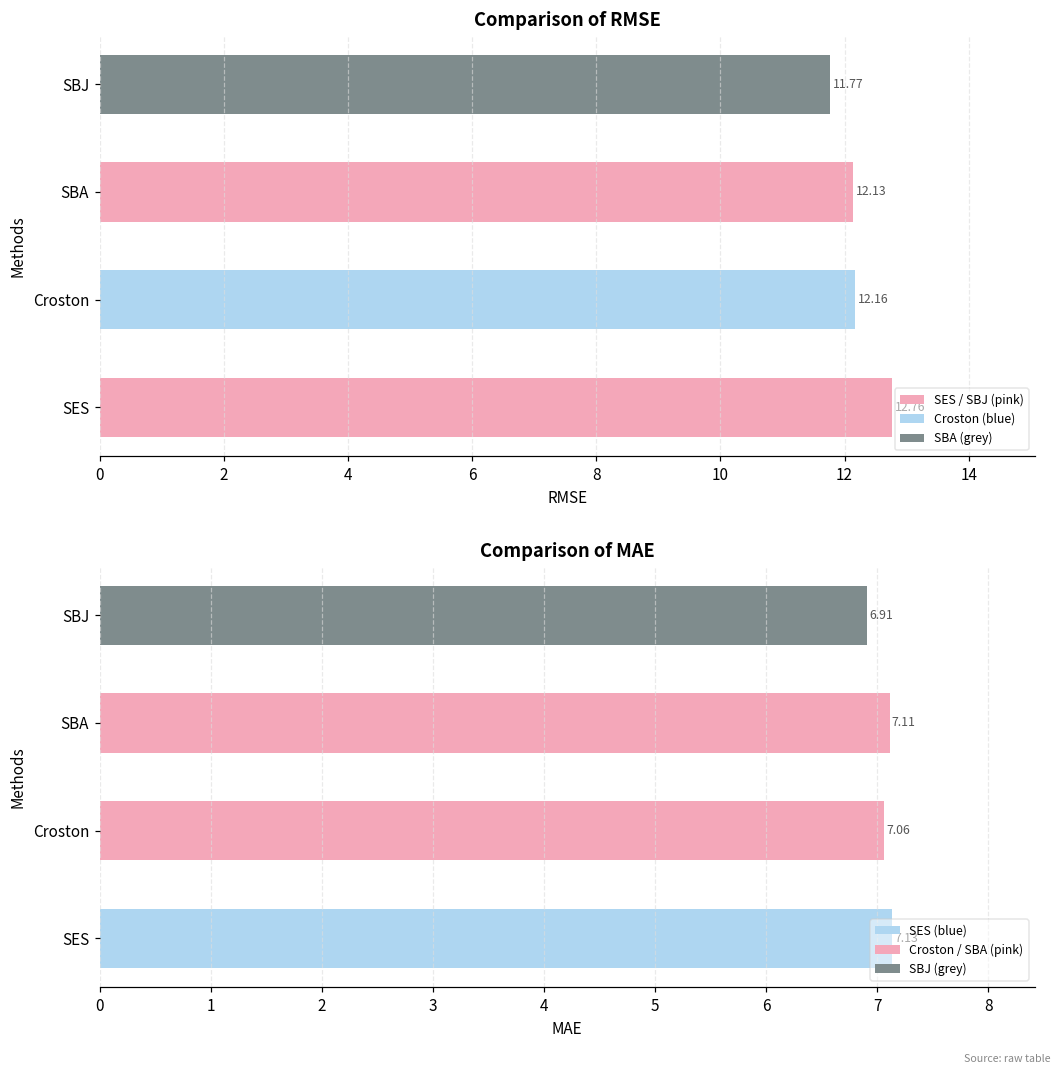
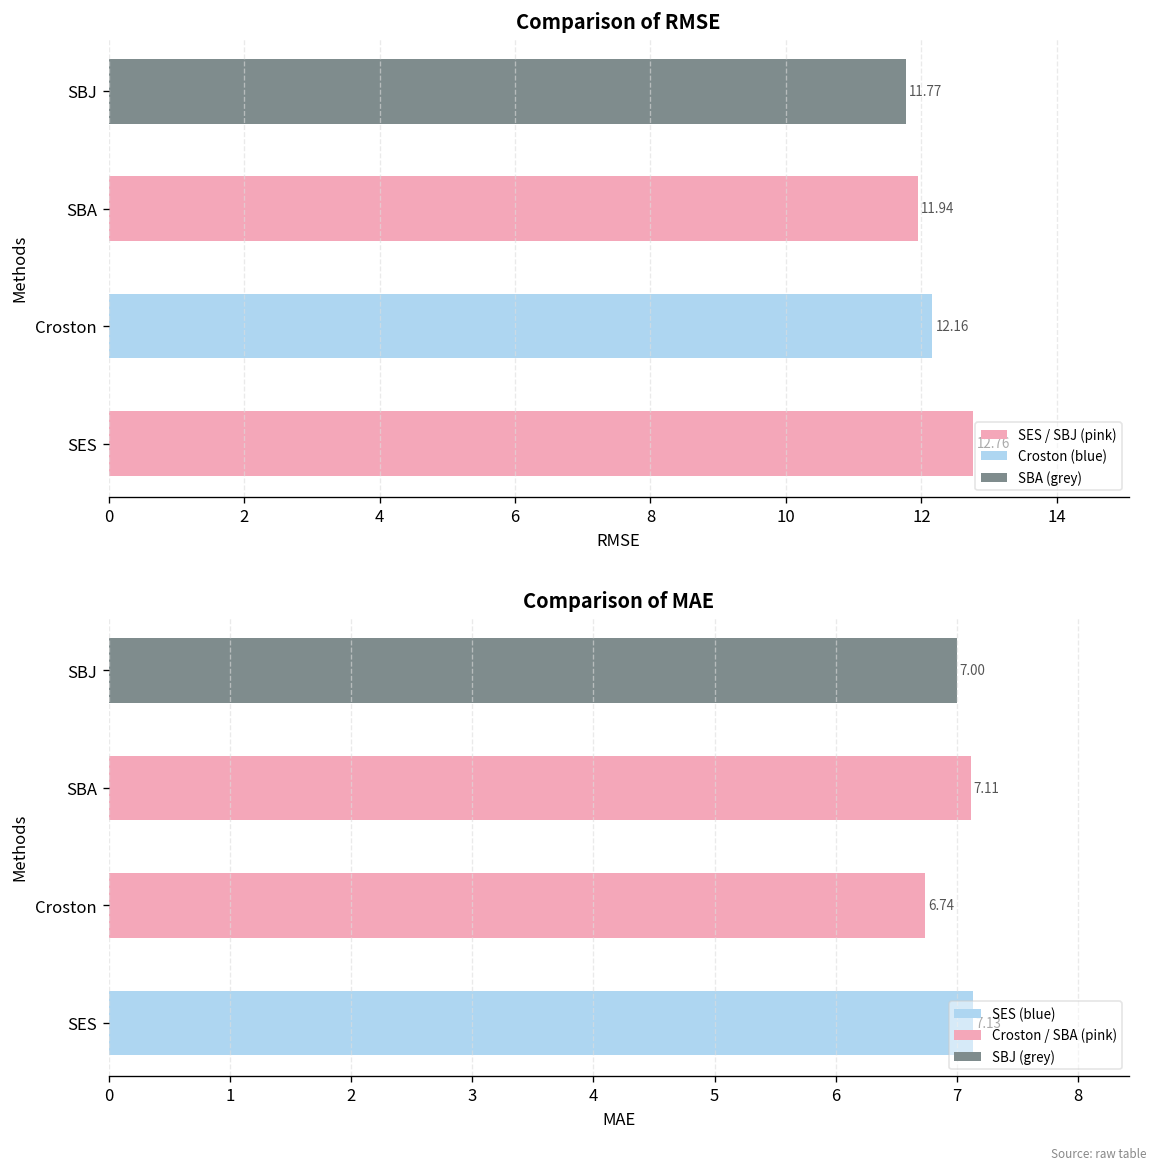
  {
    "Comparison of RMSE": {
      "SBJ": 11.77,
-     "SBA": 12.13,
+     "SBA": 11.94,
      "Croston": 12.16
    },
    "Comparison of MAE": {
-     "SBJ": 6.91,
+     "SBJ": 7.00,
      "SBA": 7.11,
-     "Croston": 7.06
+     "Croston": 6.74
    }
  }
